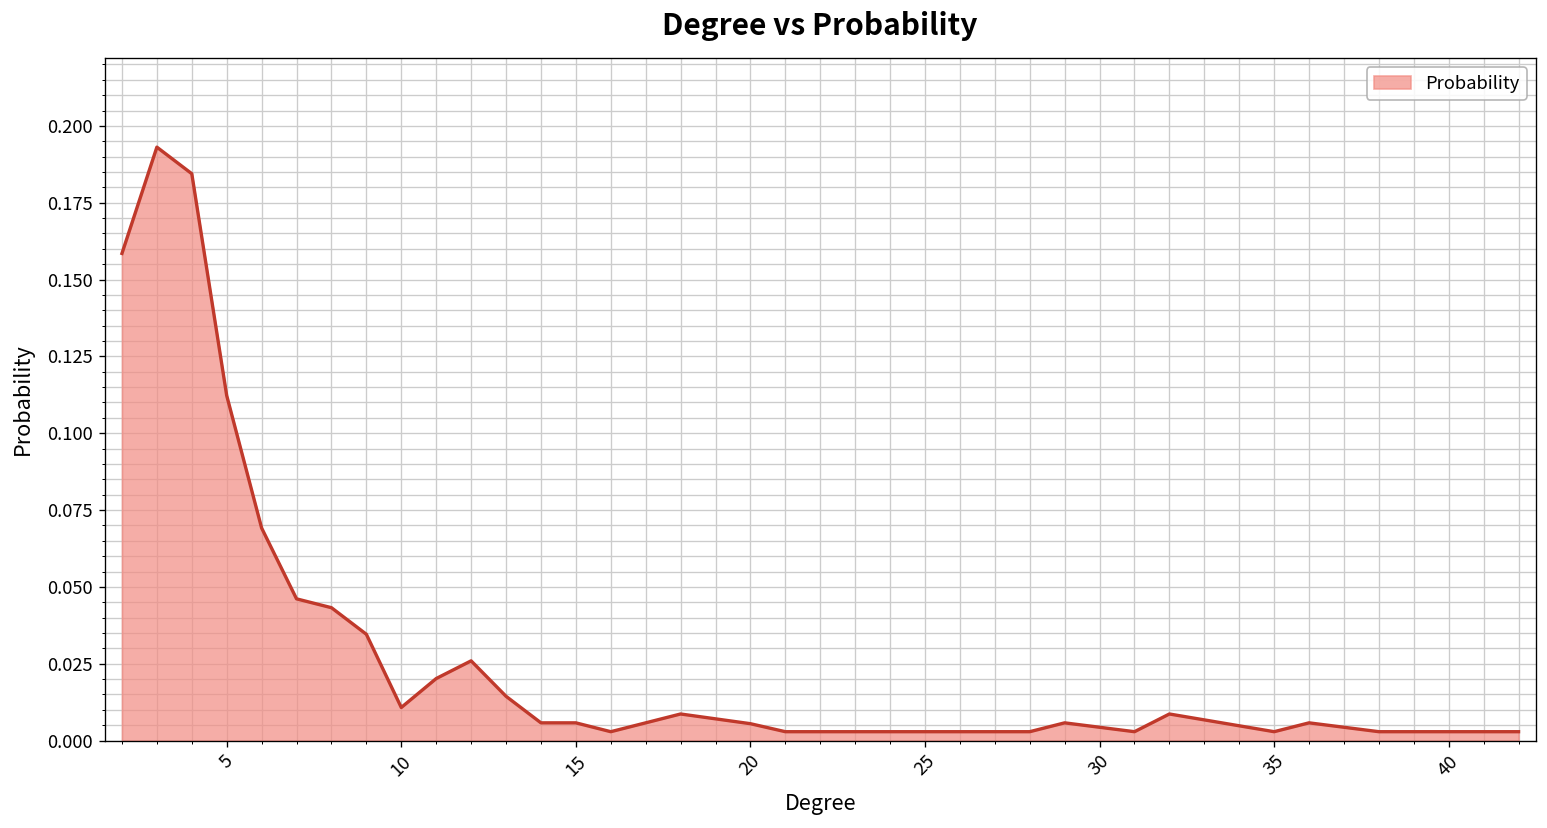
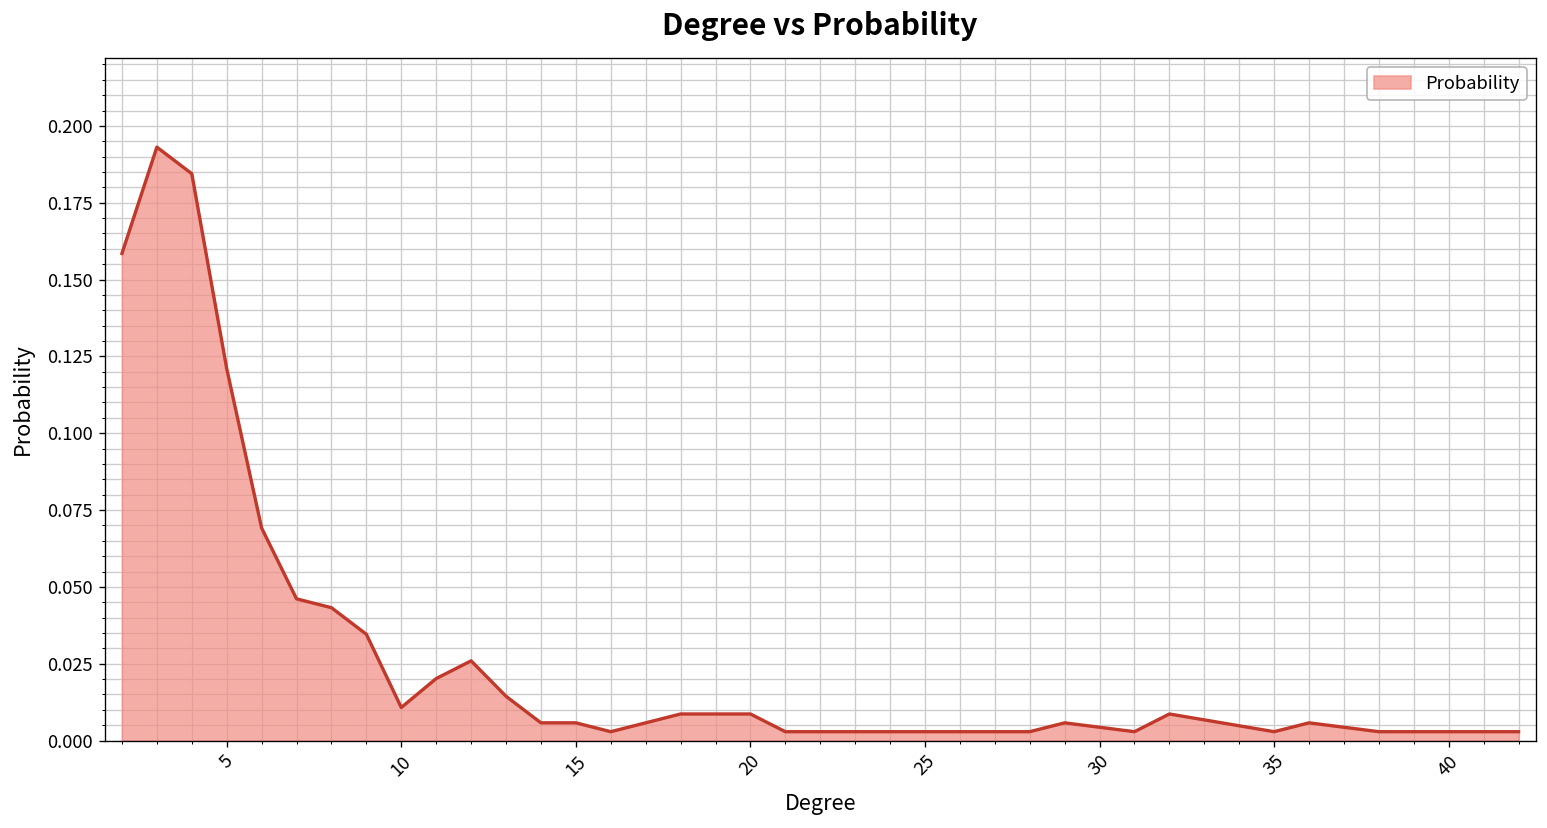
  {
-   "5": 0.112,
+   "5": 0.121,
    "10": 0.011,
    "15": 0.006,
-   "20": 0.005,
+   "20": 0.009,
    "35": 0.003
  }
